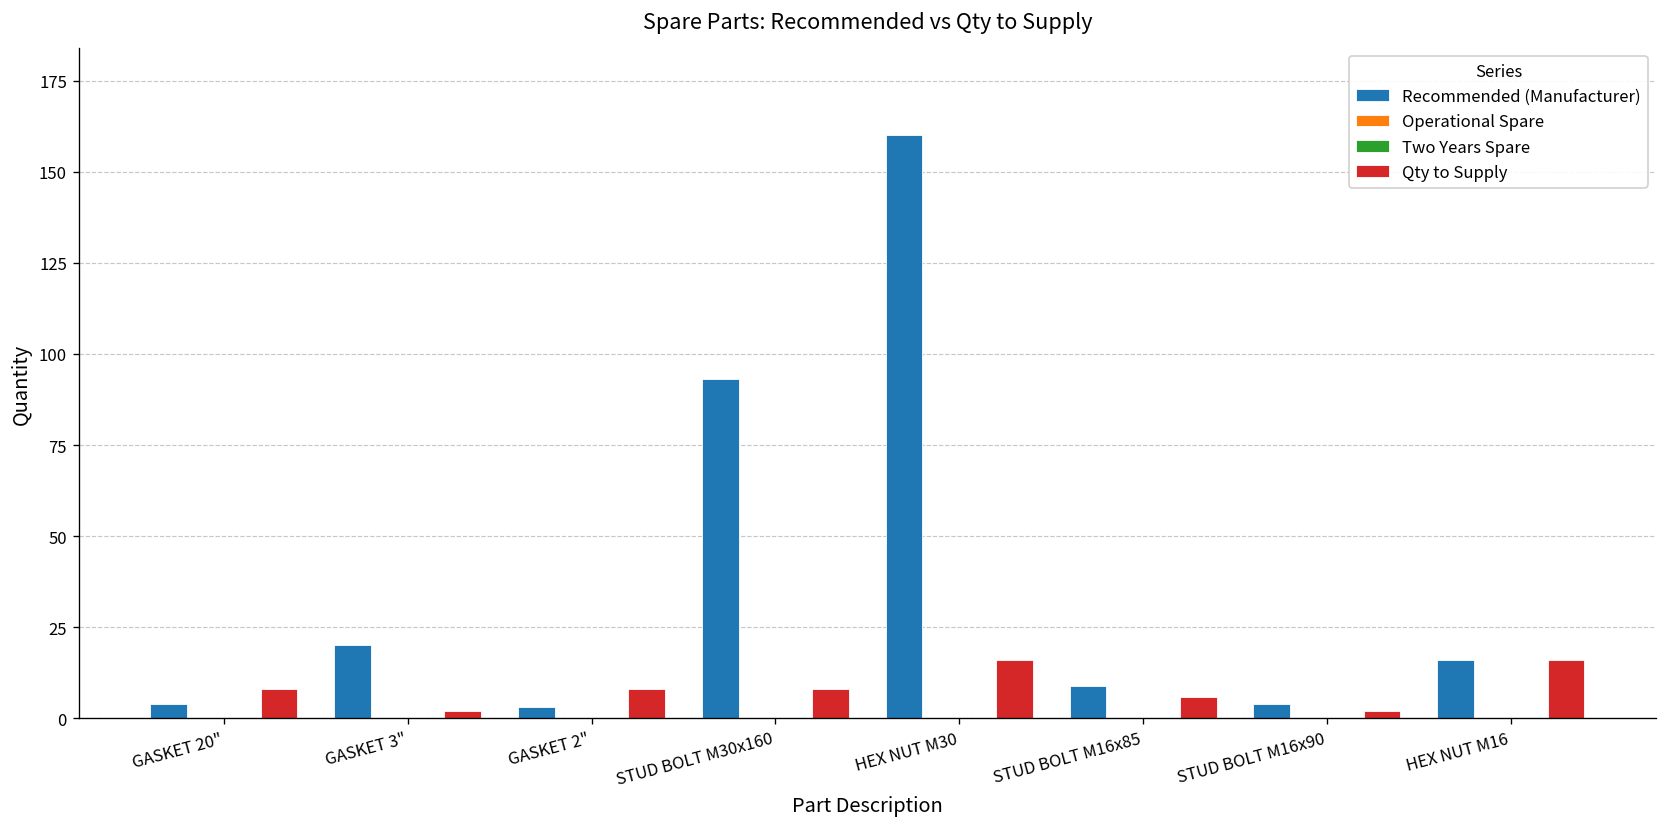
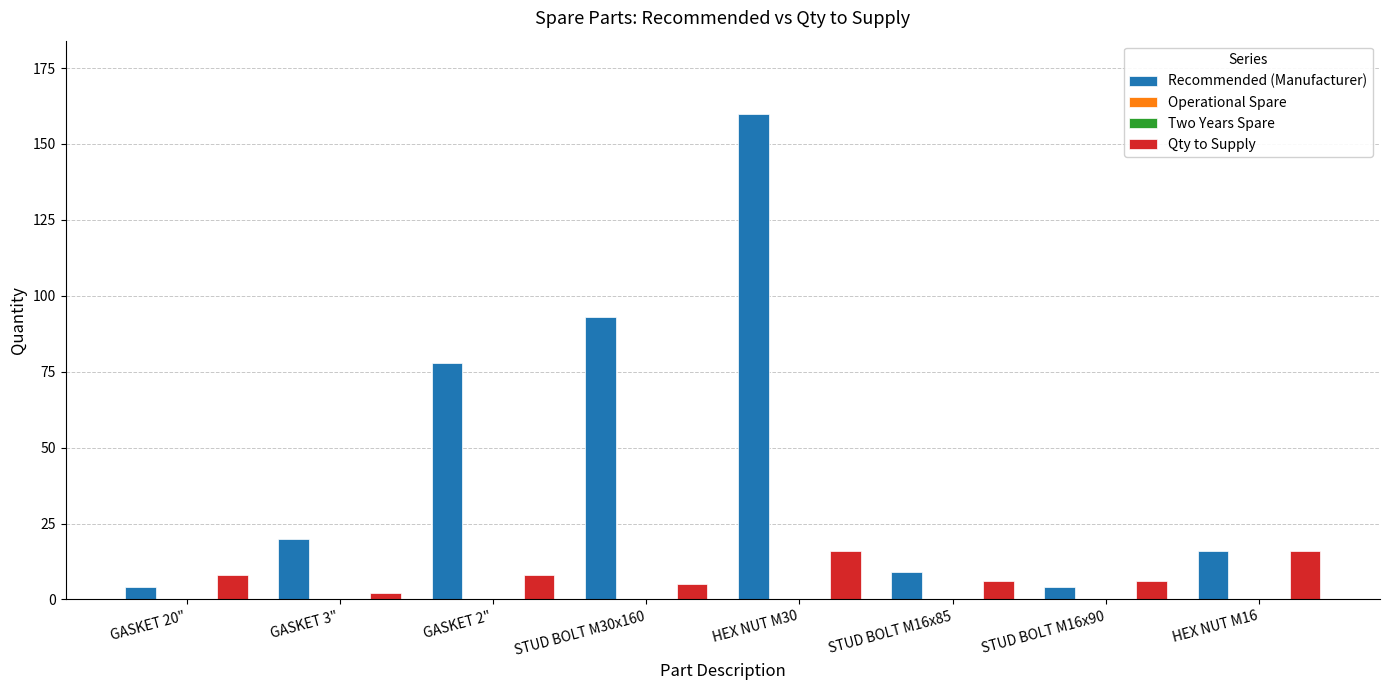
  {
    "Recommended (Manufacturer)": {
      "GASKET 20\"": 4,
      "GASKET 3\"": 20,
-     "GASKET 2\"": 3,
+     "GASKET 2\"": 78,
      "STUD BOLT M30x160": 93,
      "HEX NUT M30": 160,
      "STUD BOLT M16x85": 9,
      "STUD BOLT M16x90": 4,
      "HEX NUT M16": 16
    },
    "Operational Spare": {
      "GASKET 20\"": 0,
      "GASKET 3\"": 0,
      "GASKET 2\"": 0,
      "STUD BOLT M30x160": 0,
      "HEX NUT M30": 0,
      "STUD BOLT M16x85": 0,
      "STUD BOLT M16x90": 0,
      "HEX NUT M16": 0
    },
    "Two Years Spare": {
      "GASKET 20\"": 0,
      "GASKET 3\"": 0,
      "GASKET 2\"": 0,
      "STUD BOLT M30x160": 0,
      "HEX NUT M30": 0,
      "STUD BOLT M16x85": 0,
      "STUD BOLT M16x90": 0,
      "HEX NUT M16": 0
    },
    "Qty to Supply": {
      "GASKET 20\"": 8,
      "GASKET 3\"": 2,
      "GASKET 2\"": 8,
-     "STUD BOLT M30x160": 8,
+     "STUD BOLT M30x160": 5,
      "HEX NUT M30": 16,
      "STUD BOLT M16x85": 6,
-     "STUD BOLT M16x90": 2,
+     "STUD BOLT M16x90": 6,
      "HEX NUT M16": 16
    }
  }
